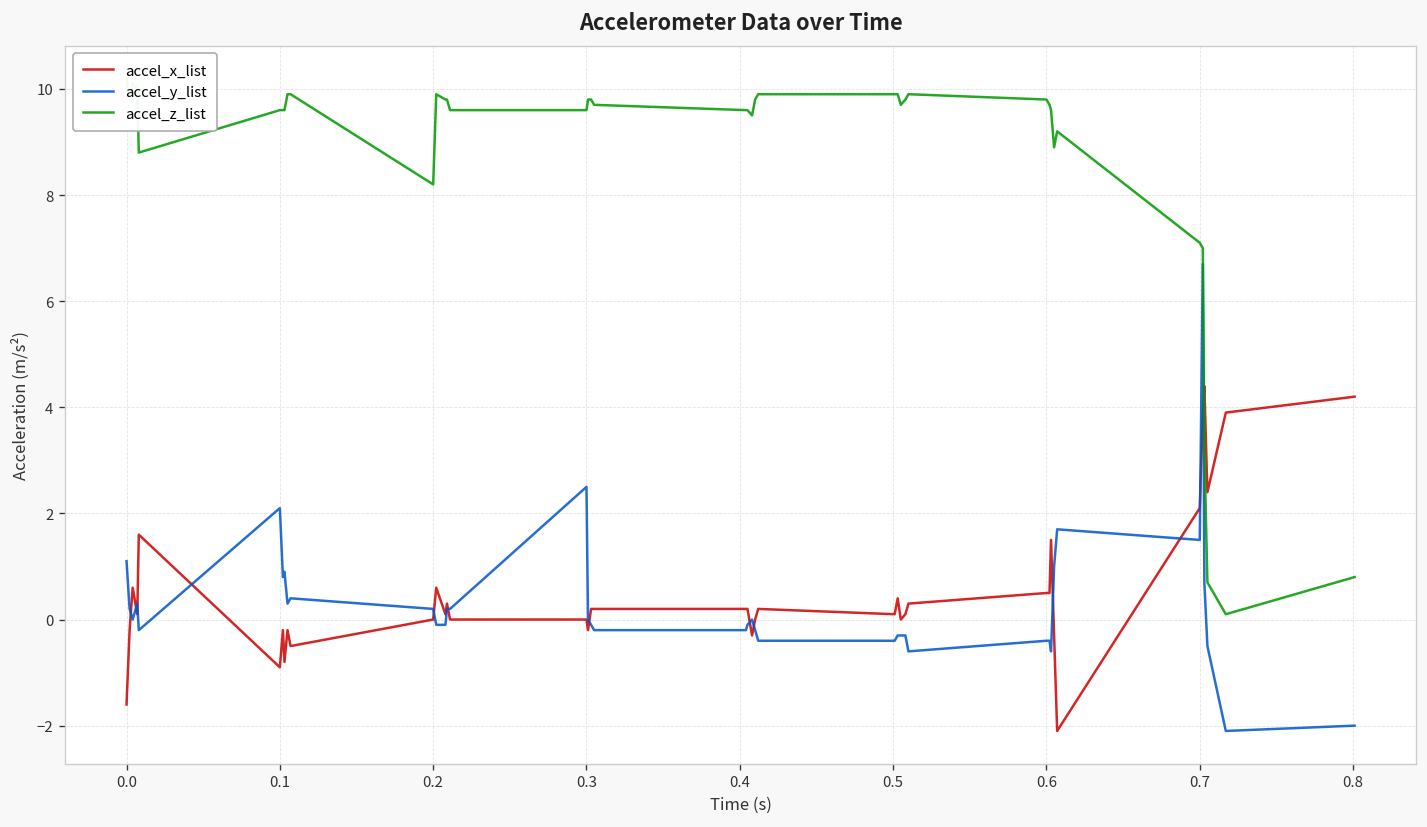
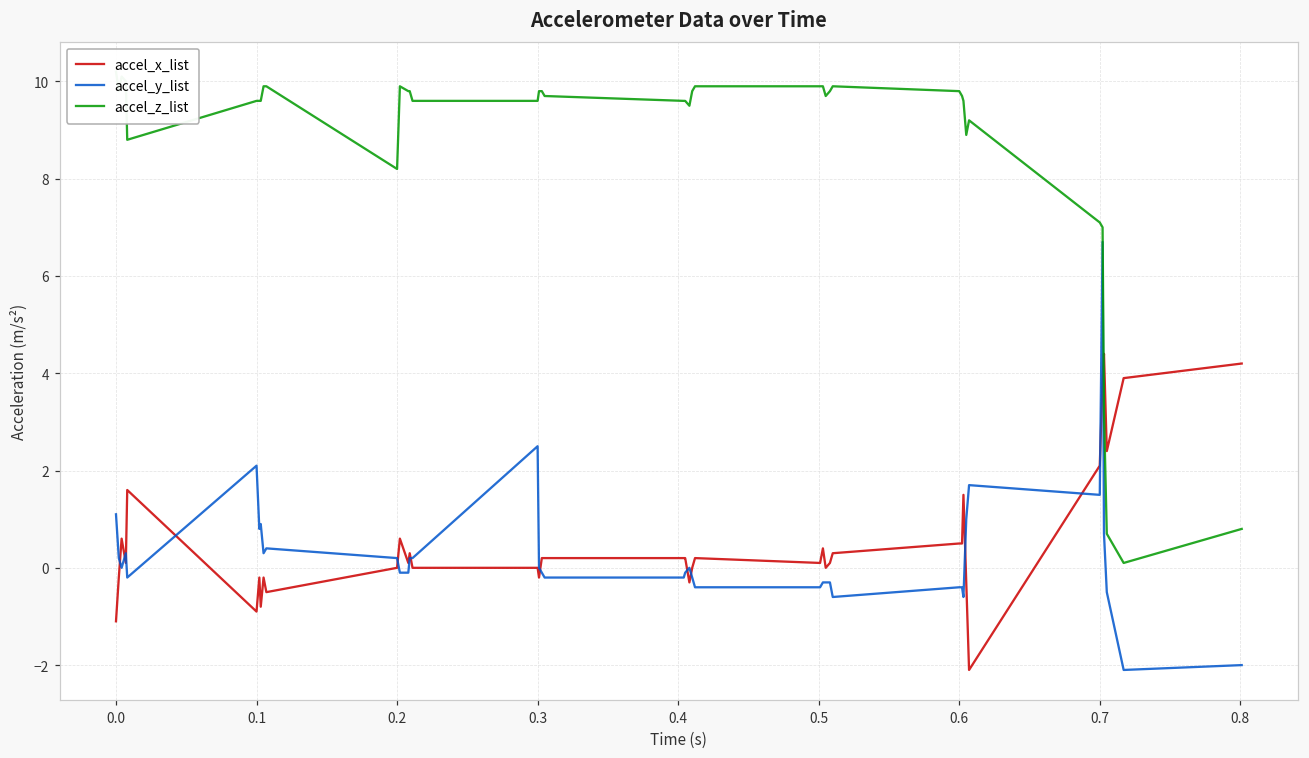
  {
    "accel_x_list": {
-     "0.0": -1.6,
+     "0.0": -1.1,
      "0.1": -0.9,
      "0.2": 0.0,
      "0.6": 0.5,
      "0.7": 2.1
    },
    "accel_y_list": {
      "0.0": 1.1,
      "0.1": 2.1,
      "0.2": 0.2,
      "0.3": 2.5,
      "0.6": -0.4,
      "0.7": 1.5
    },
    "accel_z_list": {
      "0.1": 9.6,
      "0.2": 8.2,
      "0.3": 9.6,
      "0.6": 9.8,
      "0.7": 7.1
    }
  }
